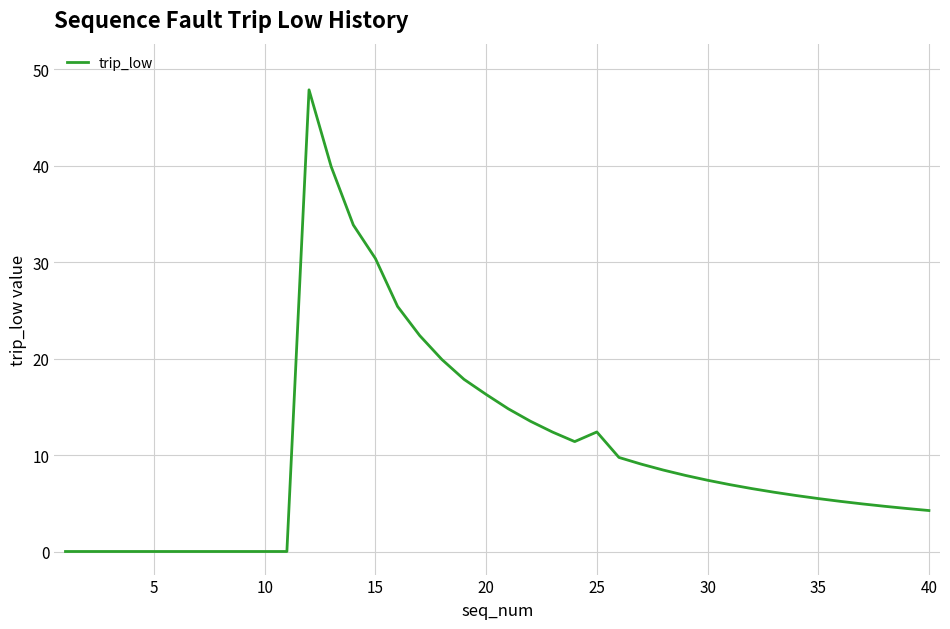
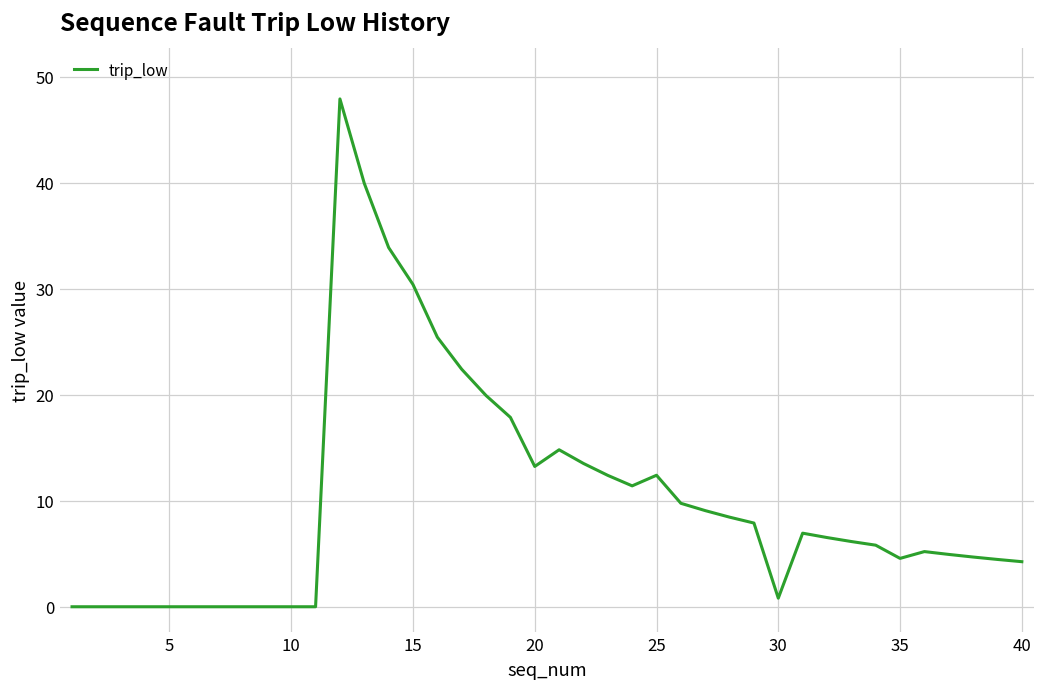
  {
    "5": 0,
    "10": 0,
    "15": 30,
-   "20": 16,
+   "20": 13,
    "25": 12,
-   "30": 7,
-   "35": 5.5,
+   "30": 1,
+   "35": 4.6,
    "40": 4
  }
